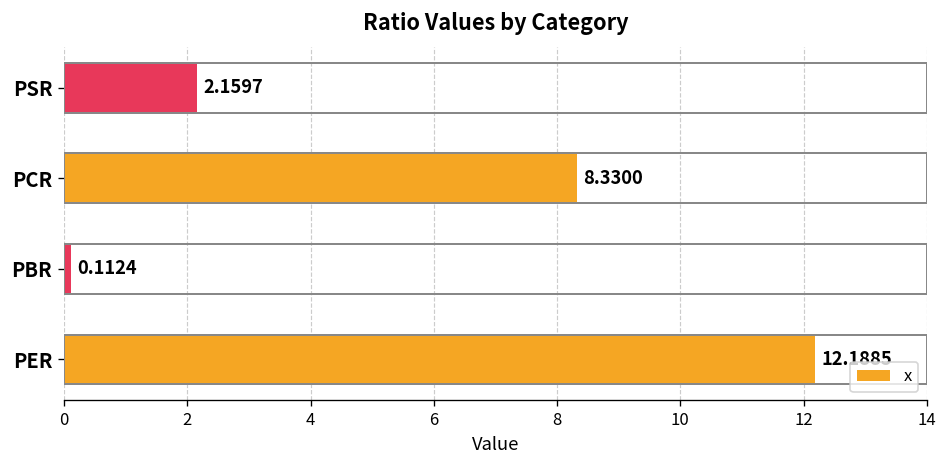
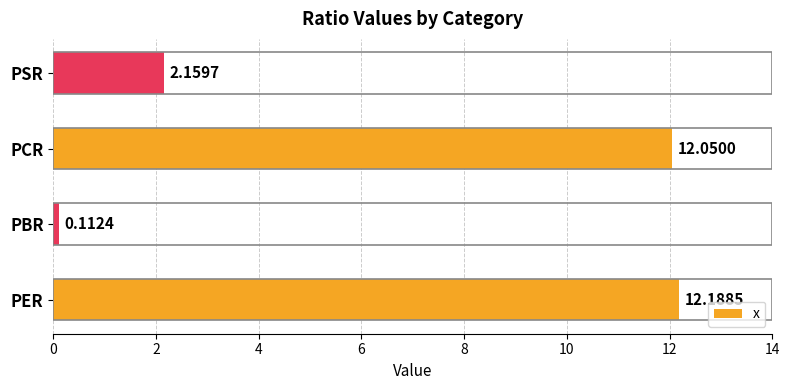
  {
    "PSR": 2.1597,
-   "PCR": 8.3300,
+   "PCR": 12.0500,
    "PBR": 0.1124
  }
